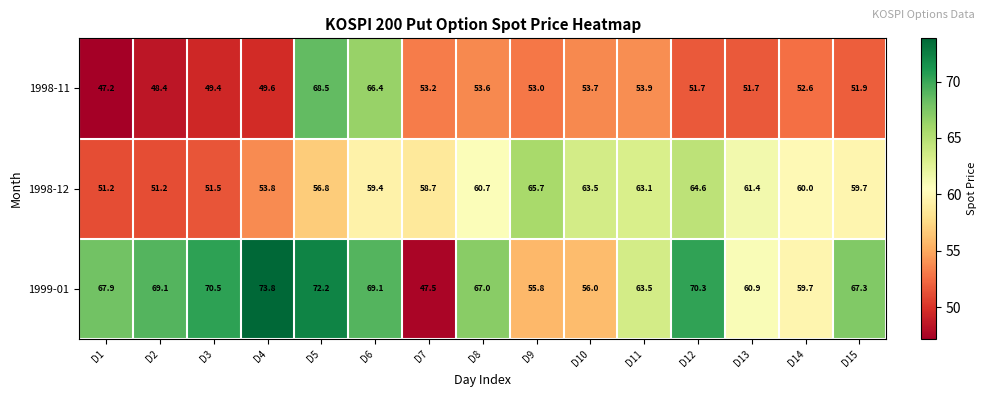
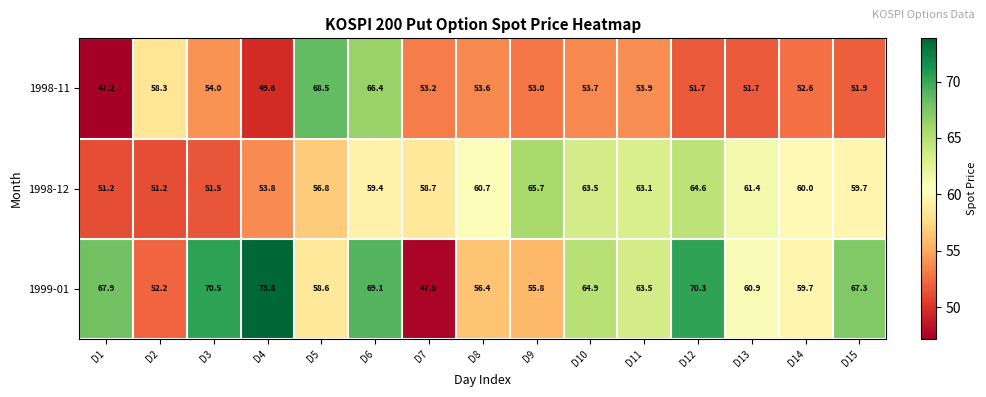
  {
    "1998-11": {
      "D1": 47.2,
-     "D2": 48.4,
-     "D3": 49.4,
+     "D2": 58.3,
+     "D3": 54.0,
      "D4": 49.6,
      "D5": 68.5,
      "D6": 66.4,
      "D7": 53.2,
      "D8": 53.6,
      "D9": 53.0,
      "D10": 53.7,
      "D11": 53.9,
      "D12": 51.7,
      "D13": 51.7,
      "D14": 52.6,
      "D15": 51.9
    },
    "1998-12": {
      "D1": 51.2,
      "D2": 51.2,
      "D3": 51.5,
      "D4": 53.8,
      "D5": 56.8,
      "D6": 59.4,
      "D7": 58.7,
      "D8": 60.7,
      "D9": 65.7,
      "D10": 63.5,
      "D11": 63.1,
      "D12": 64.6,
      "D13": 61.4,
      "D14": 60.0,
      "D15": 59.7
    },
    "1999-01": {
      "D1": 67.9,
-     "D2": 69.1,
+     "D2": 52.2,
      "D3": 70.5,
      "D4": 73.8,
-     "D5": 72.2,
+     "D5": 58.6,
      "D6": 69.1,
      "D7": 47.5,
-     "D8": 67.0,
+     "D8": 56.4,
      "D9": 55.8,
-     "D10": 56.0,
+     "D10": 64.9,
      "D11": 63.5,
      "D12": 70.3,
      "D13": 60.9,
      "D14": 59.7,
      "D15": 67.3
    }
  }
